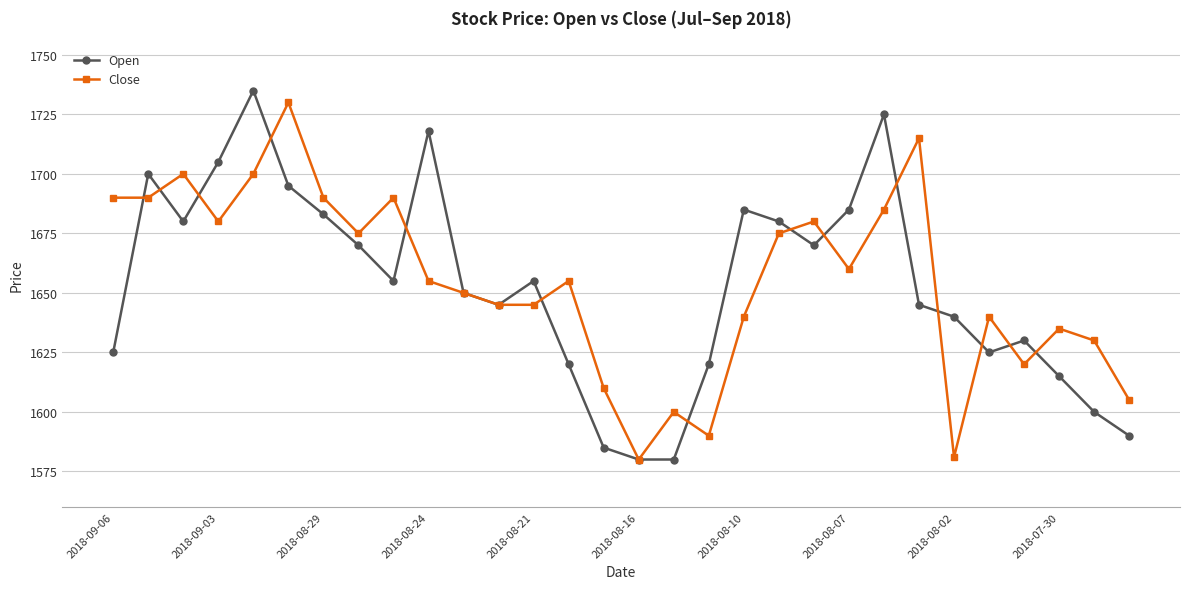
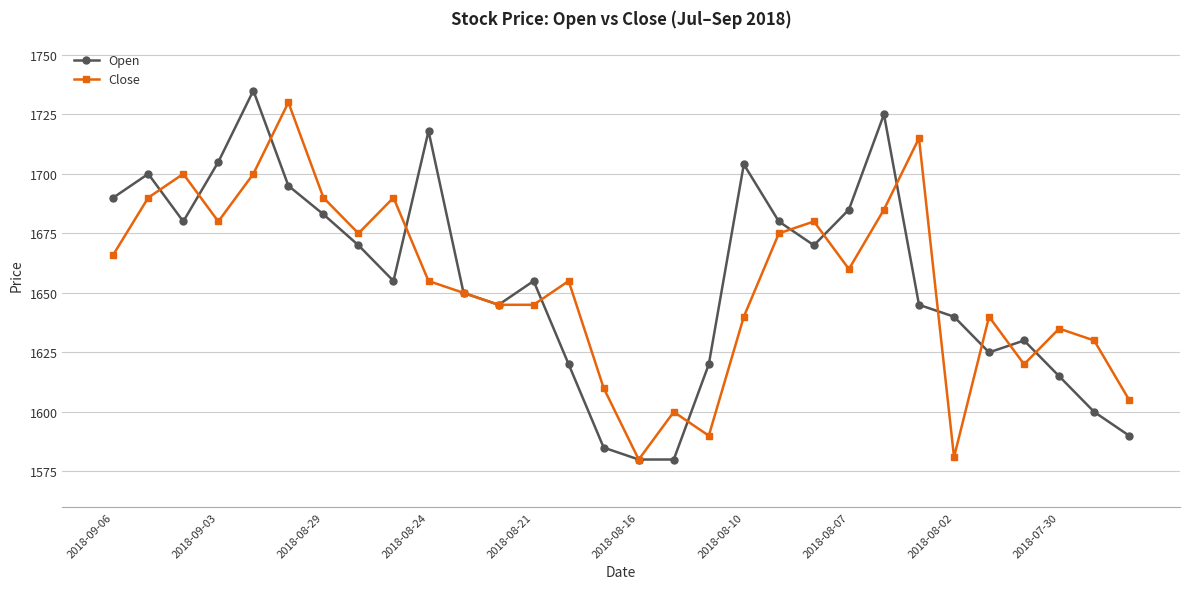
  {
    "Open": {
-     "2018-09-06": 1625,
+     "2018-09-06": 1690,
      "2018-09-03": 1705,
      "2018-08-29": 1683,
      "2018-08-24": 1718,
      "2018-08-21": 1655,
-     "2018-08-10": 1685,
+     "2018-08-10": 1704,
      "2018-08-07": 1685,
      "2018-08-02": 1640,
      "2018-07-30": 1615
    },
    "Close": {
-     "2018-09-06": 1690,
+     "2018-09-06": 1666,
      "2018-09-03": 1680,
      "2018-08-29": 1690,
      "2018-08-24": 1655,
      "2018-08-21": 1645,
      "2018-08-10": 1640,
      "2018-08-07": 1660,
      "2018-08-02": 1581,
      "2018-07-30": 1635
    }
  }
